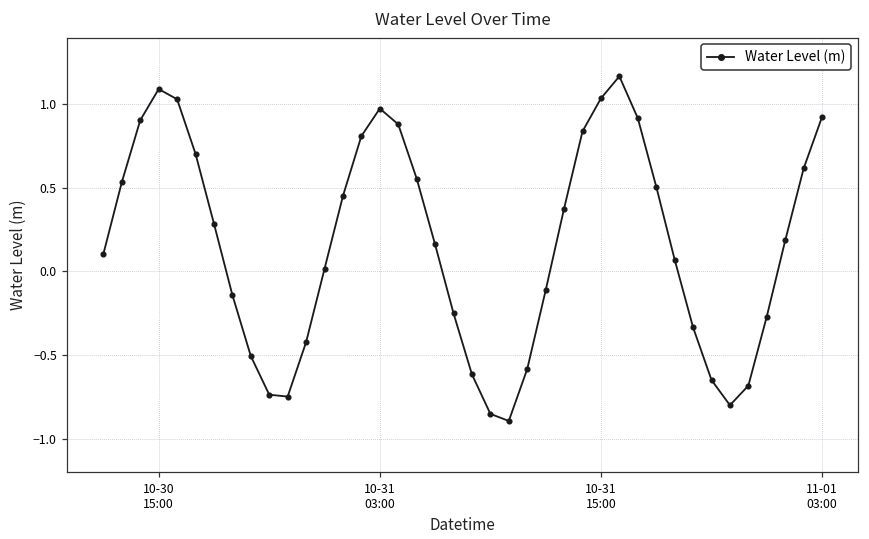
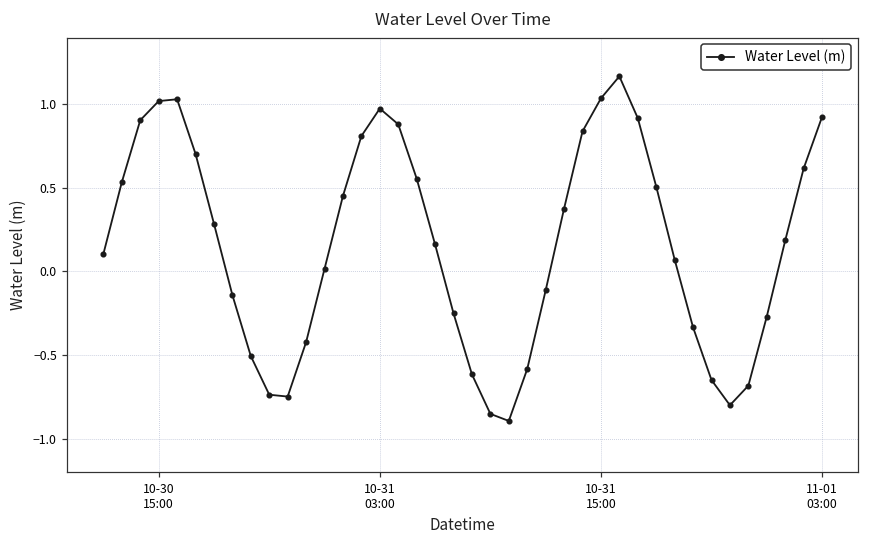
  {
-   "10-30 15:00": 1.09,
+   "10-30 15:00": 1.02,
    "10-31 03:00": 0.97,
    "10-31 15:00": 1.04,
    "11-01 03:00": 0.93
  }
